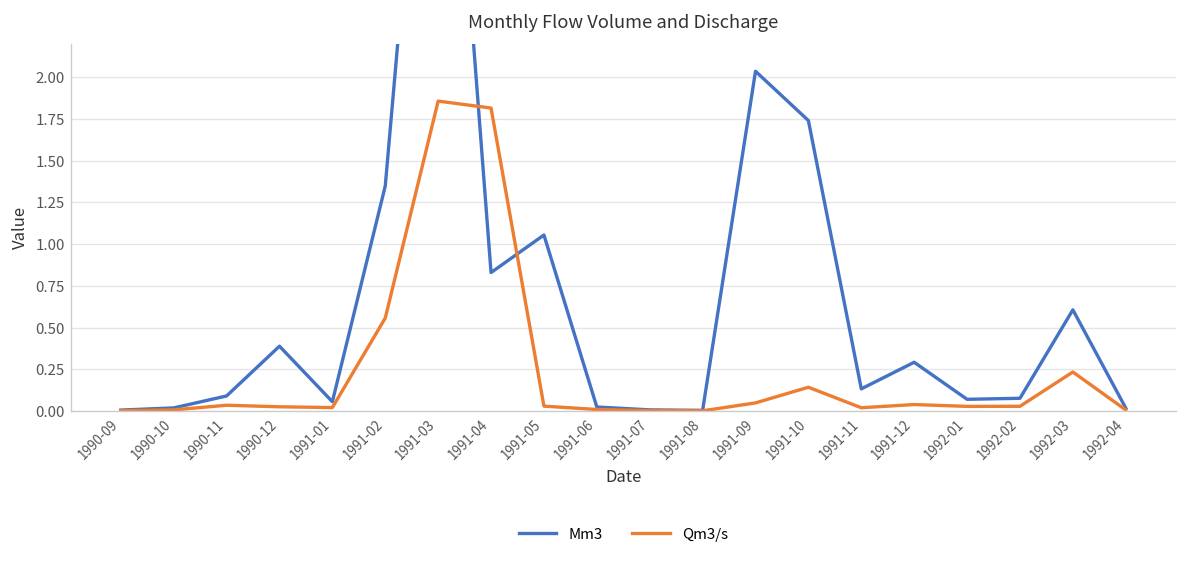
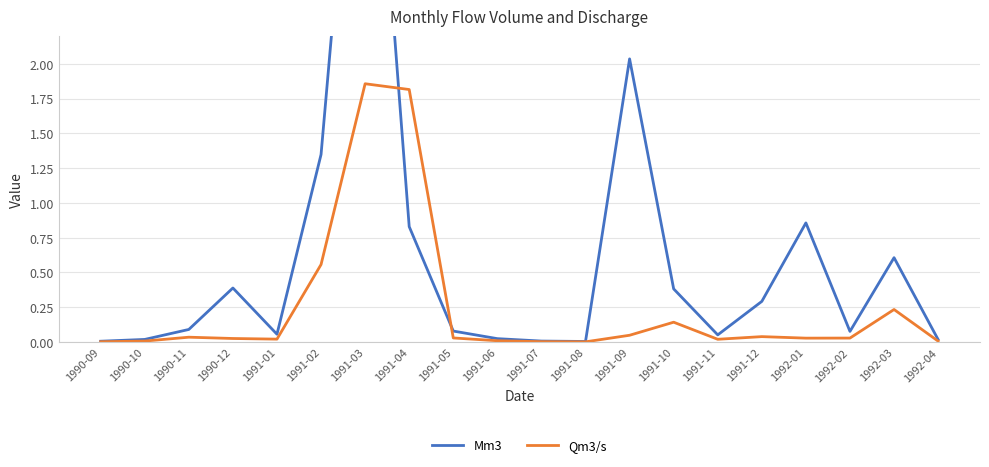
  {
    "Mm3": {
      "1990-11": 0.09,
      "1990-12": 0.39,
      "1991-01": 0.06,
      "1991-02": 1.35,
      "1991-04": 0.83,
-     "1991-05": 1.05,
+     "1991-05": 0.08,
      "1991-09": 2.04,
-     "1991-10": 1.74,
-     "1991-11": 0.13,
+     "1991-10": 0.38,
+     "1991-11": 0.05,
      "1991-12": 0.29,
-     "1992-01": 0.07,
+     "1992-01": 0.86,
      "1992-02": 0.08,
      "1992-03": 0.61
    },
    "Qm3/s": {
      "1990-11": 0.03,
      "1990-12": 0.03,
      "1991-01": 0.02,
      "1991-02": 0.56,
      "1991-03": 1.86,
      "1991-04": 1.82,
      "1991-05": 0.03,
      "1991-09": 0.05,
      "1991-10": 0.14,
      "1991-11": 0.02,
      "1991-12": 0.04,
      "1992-01": 0.03,
      "1992-02": 0.03,
      "1992-03": 0.23
    }
  }
